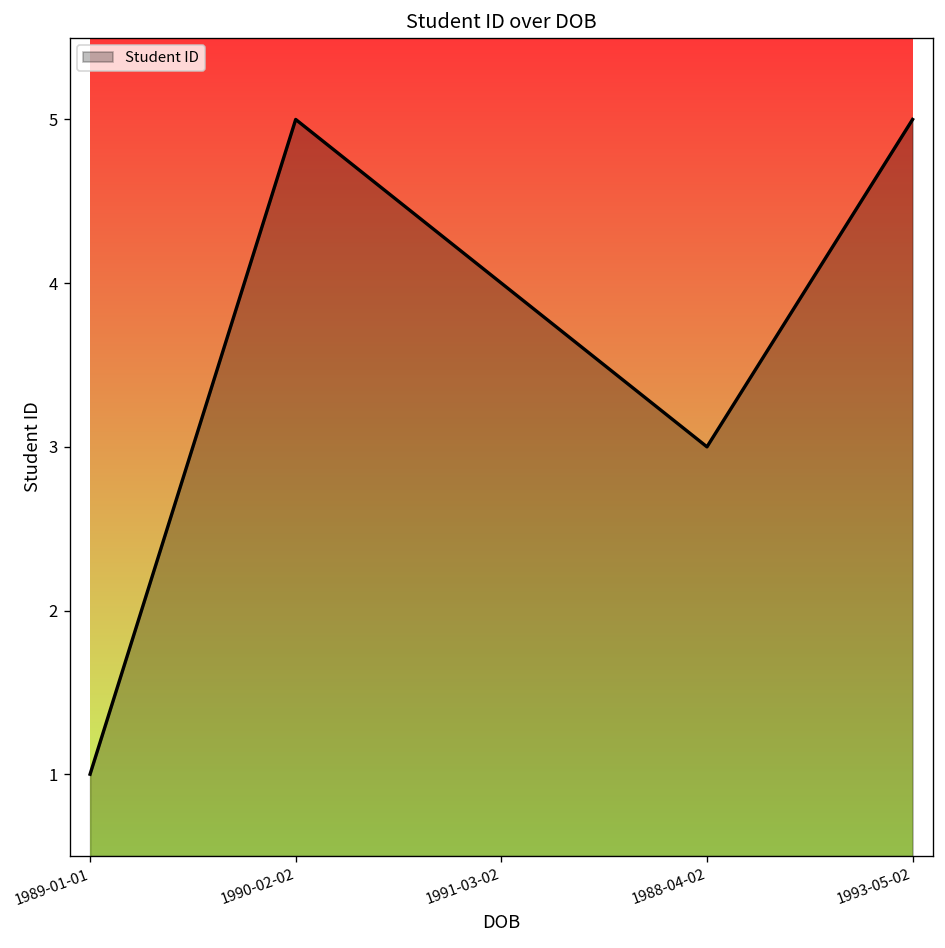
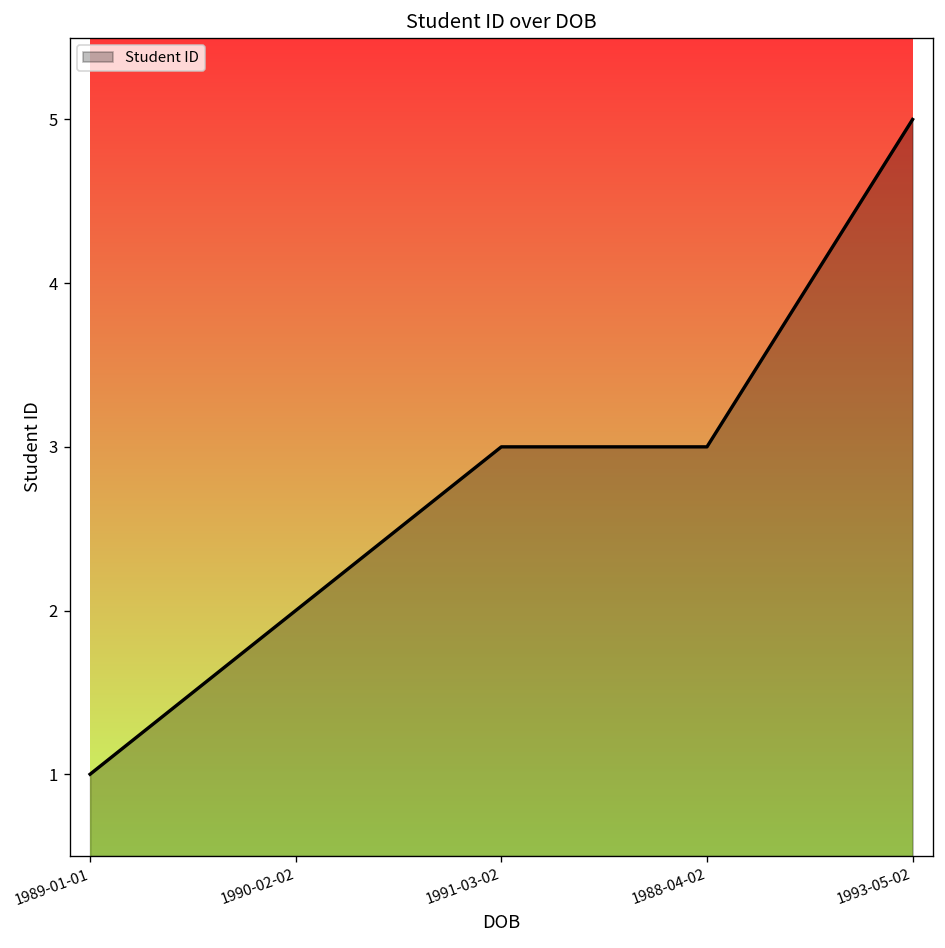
  {
    "1989-01-01": 1,
-   "1990-02-02": 5,
-   "1991-03-02": 4,
+   "1990-02-02": 2,
+   "1991-03-02": 3,
    "1988-04-02": 3,
    "1993-05-02": 5
  }
